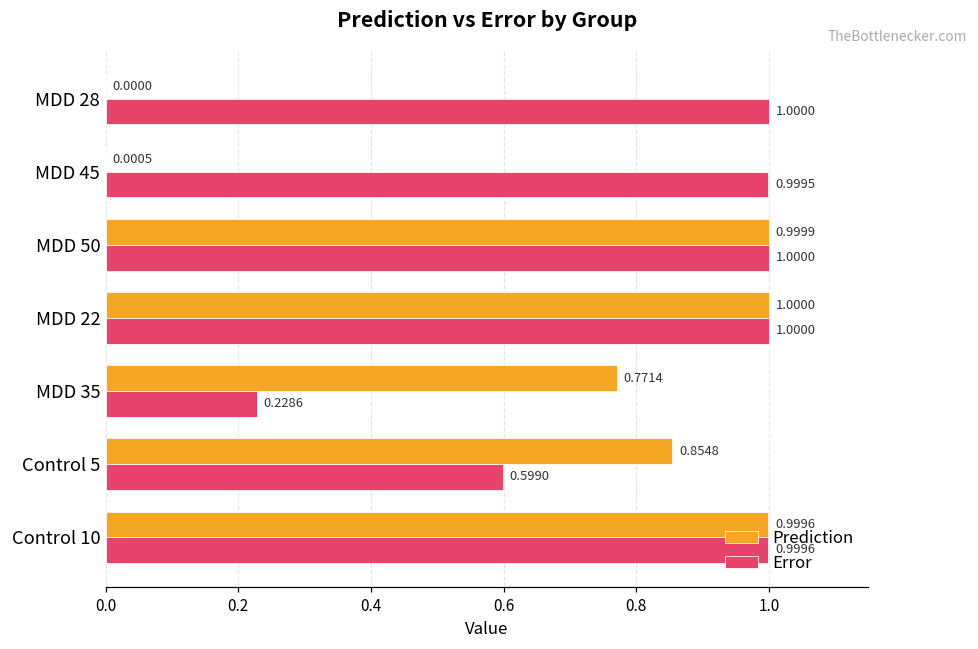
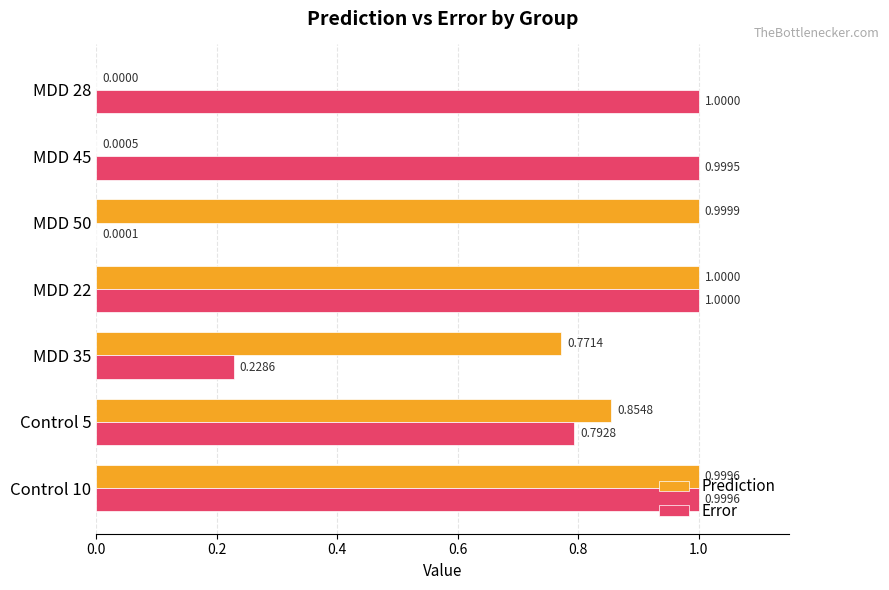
  {
    "Prediction": {
      "MDD 28": 0.0000,
      "MDD 45": 0.0005,
      "MDD 50": 0.9999,
      "MDD 22": 1.0000,
      "MDD 35": 0.7714,
      "Control 5": 0.8548,
      "Control 10": 0.9996
    },
    "Error": {
      "MDD 28": 1.0000,
      "MDD 45": 0.9995,
-     "MDD 50": 1.0000,
+     "MDD 50": 0.0001,
      "MDD 22": 1.0000,
      "MDD 35": 0.2286,
-     "Control 5": 0.5990,
+     "Control 5": 0.7928,
      "Control 10": 0.9996
    }
  }
